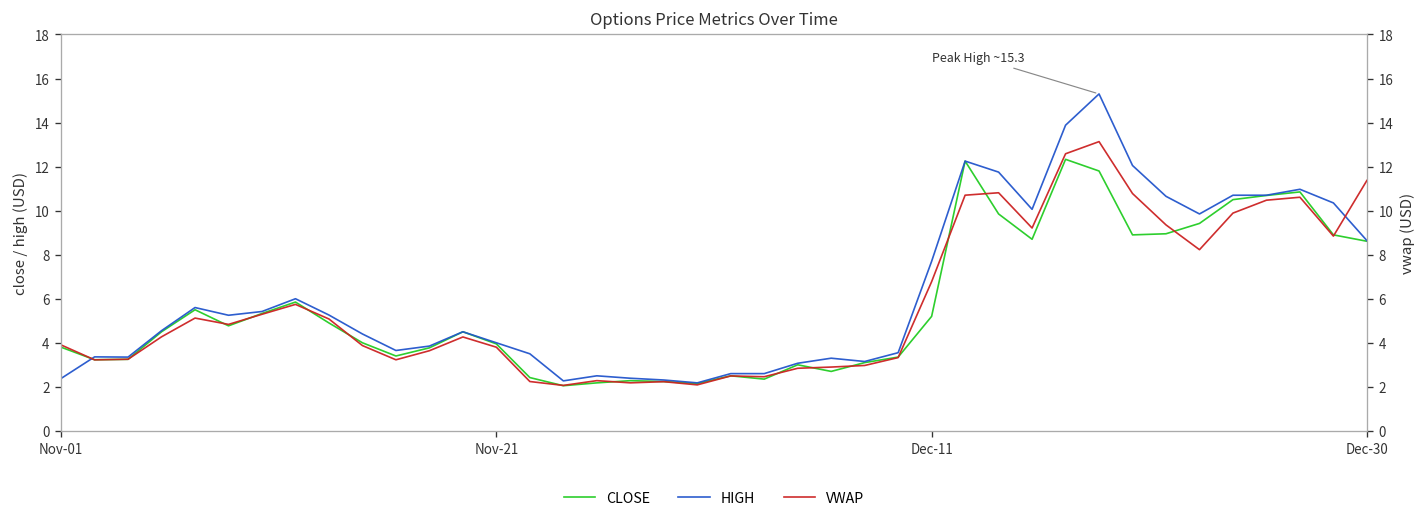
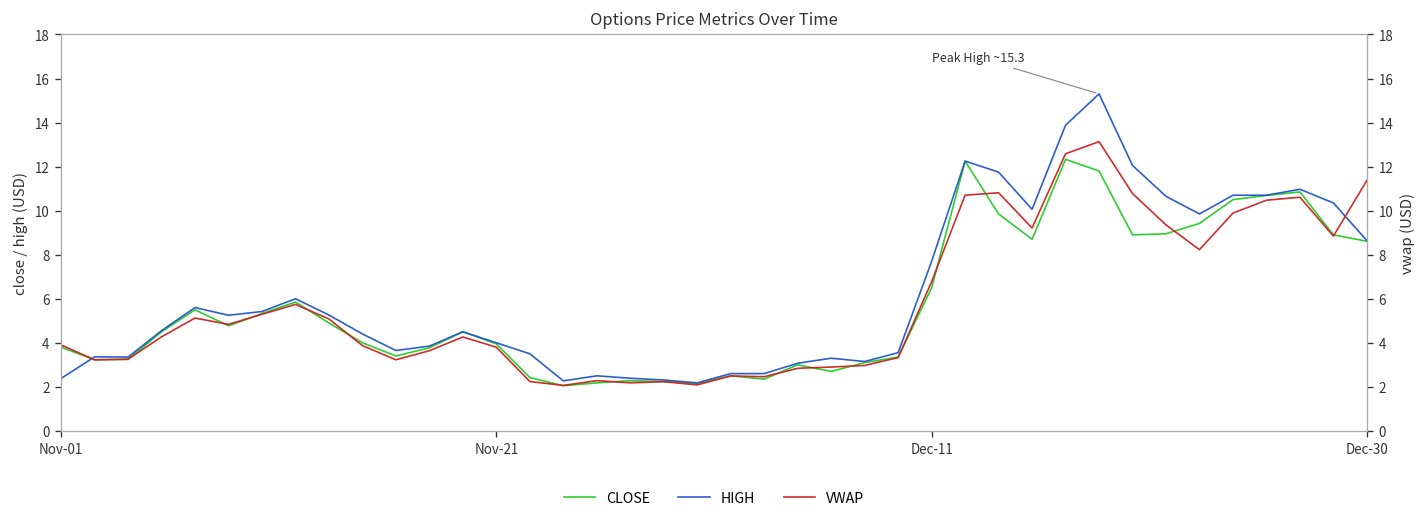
  {
    "CLOSE": {
      "Nov-01": 3.8,
-     "Dec-11": 5.2
+     "Dec-11": 6.5
    },
    "HIGH": {
      "Nov-01": 2.4,
      "Dec-11": 7.7
    },
    "VWAP": {
      "Nov-01": 3.9,
      "Nov-21": 3.8,
      "Dec-11": 6.8,
      "Dec-30": 11.4
    }
  }
